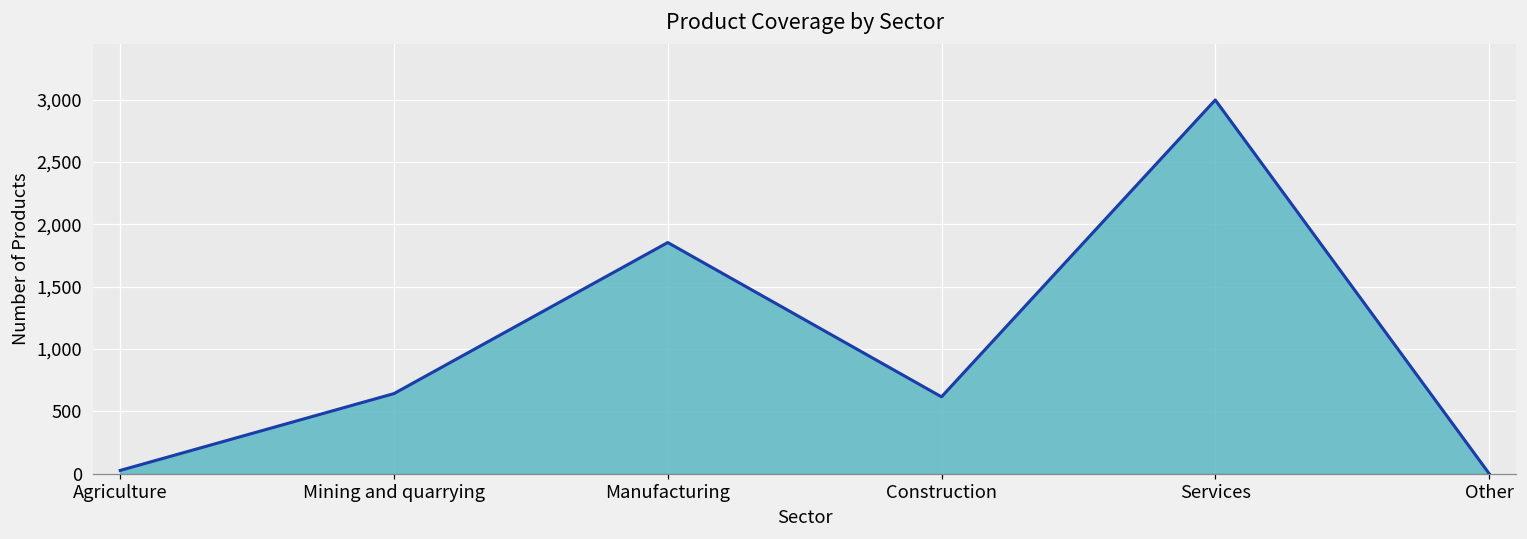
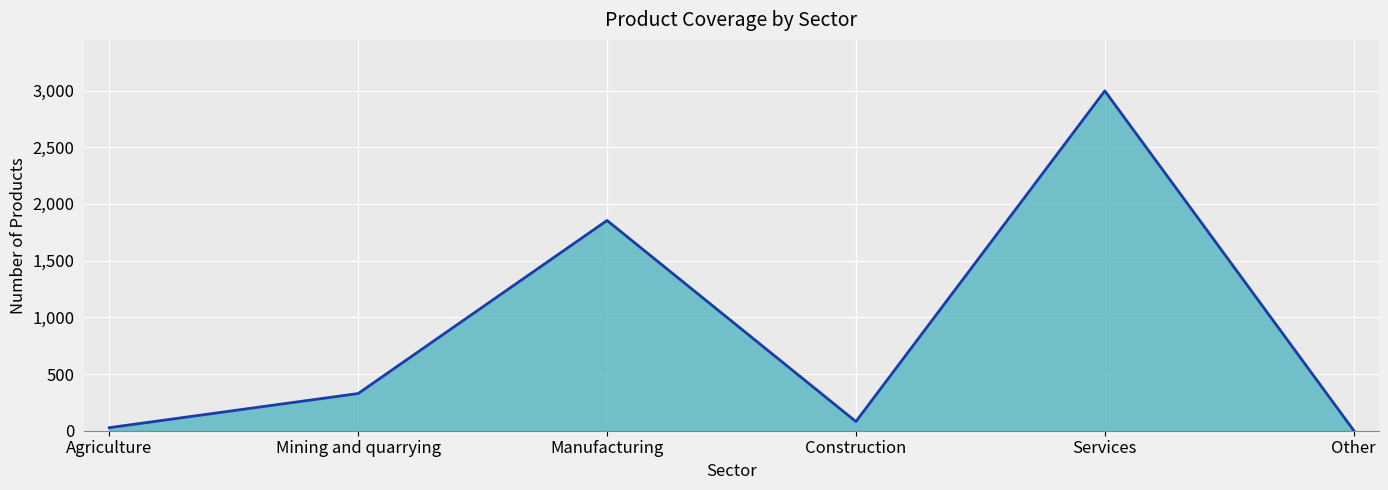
  {
    "Agriculture": "30",
-   "Mining and quarrying": "640",
+   "Mining and quarrying": "330",
    "Manufacturing": "1,850",
-   "Construction": "620",
+   "Construction": "80",
    "Services": "3,000",
    "Other": "0"
  }
